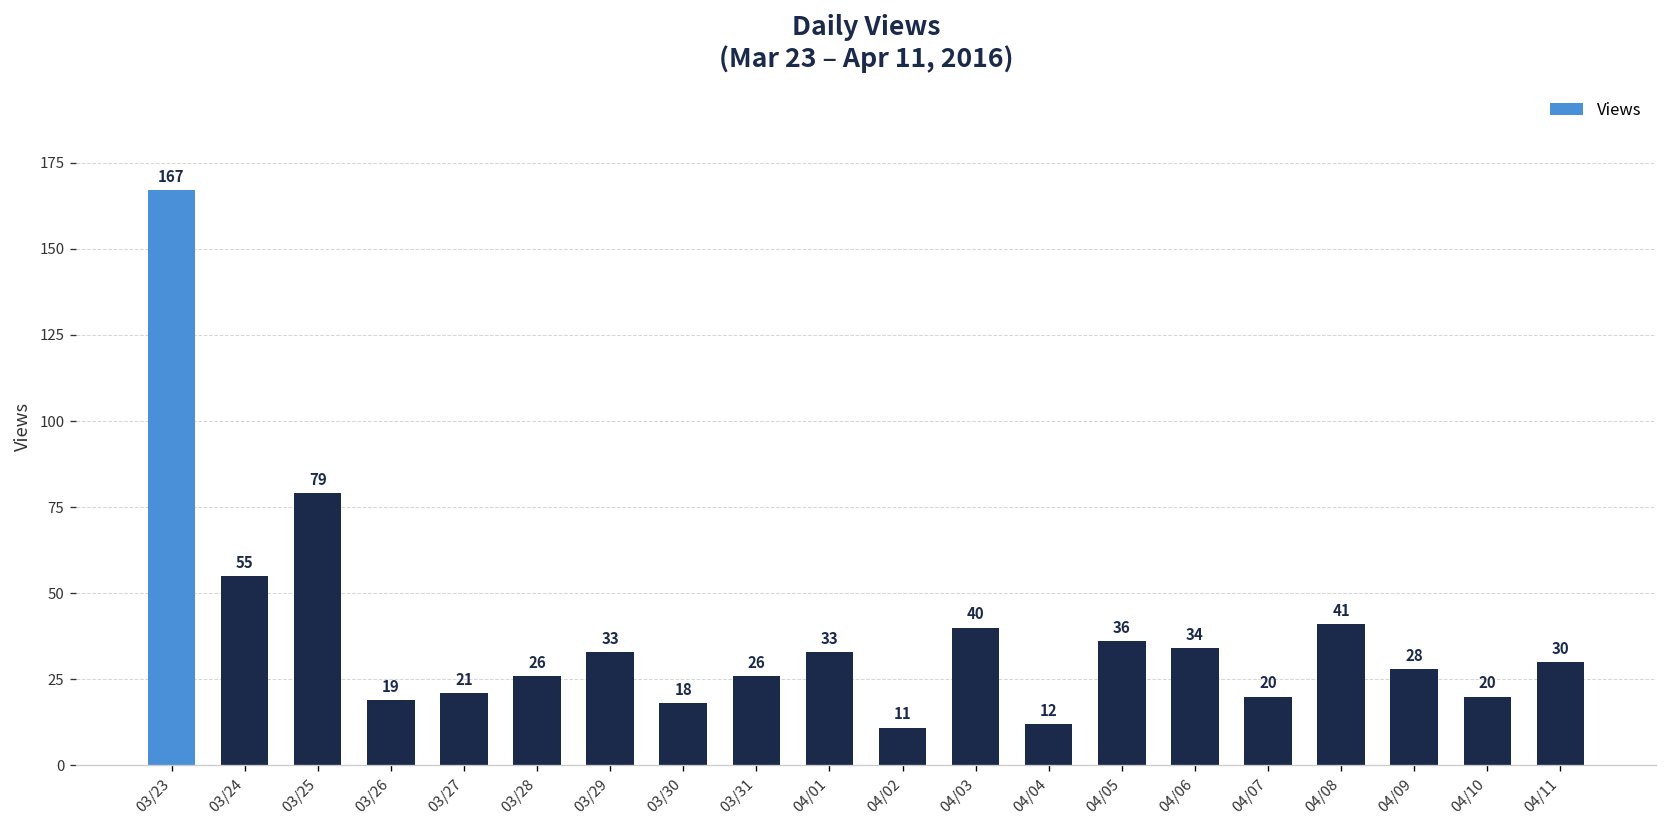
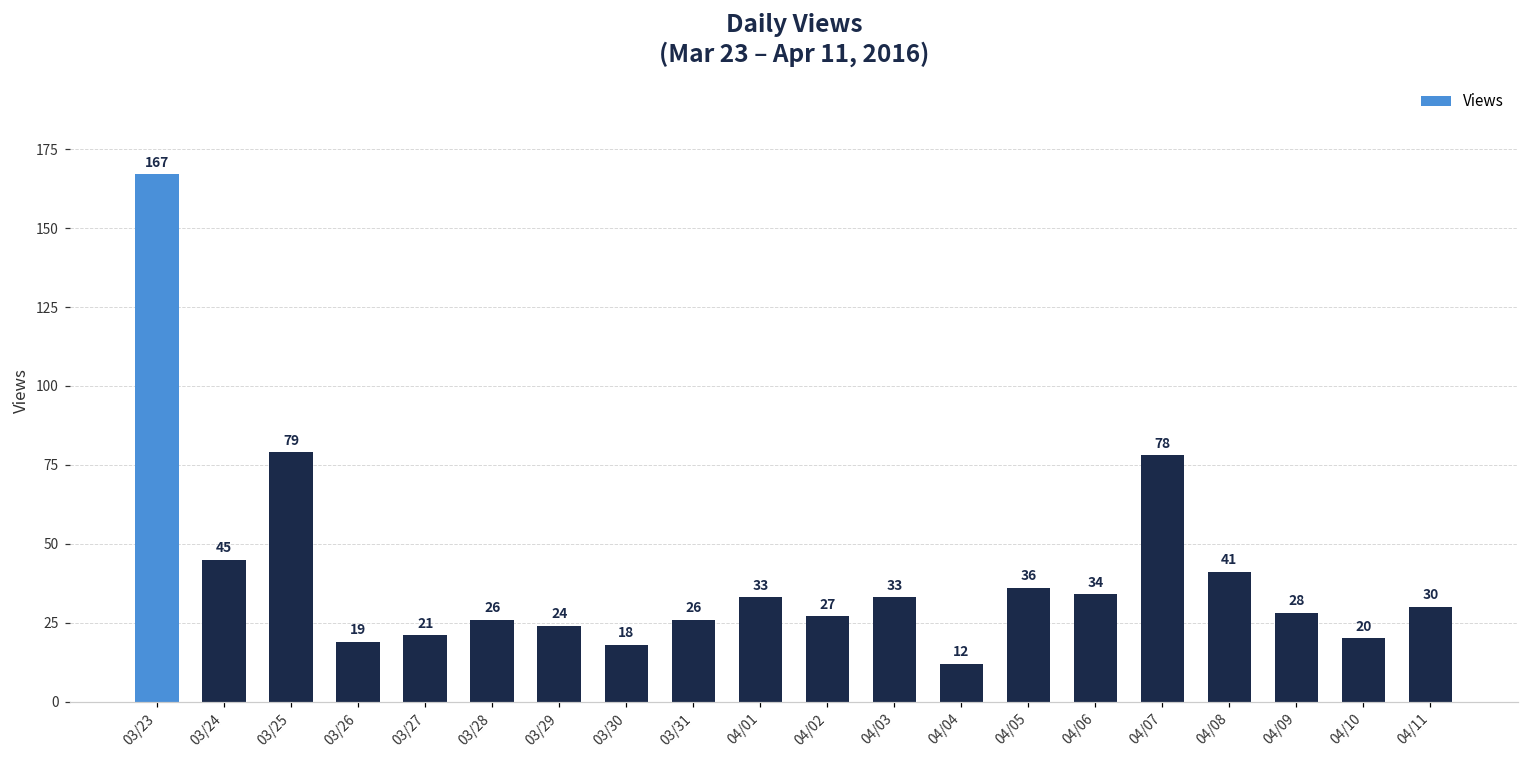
  {
    "03/23": 167,
-   "03/24": 55,
+   "03/24": 45,
    "03/25": 79,
    "03/26": 19,
    "03/27": 21,
    "03/28": 26,
-   "03/29": 33,
+   "03/29": 24,
    "03/30": 18,
    "03/31": 26,
    "04/01": 33,
-   "04/02": 11,
-   "04/03": 40,
+   "04/02": 27,
+   "04/03": 33,
    "04/04": 12,
    "04/05": 36,
    "04/06": 34,
-   "04/07": 20,
+   "04/07": 78,
    "04/08": 41,
    "04/09": 28,
    "04/10": 20,
    "04/11": 30
  }
